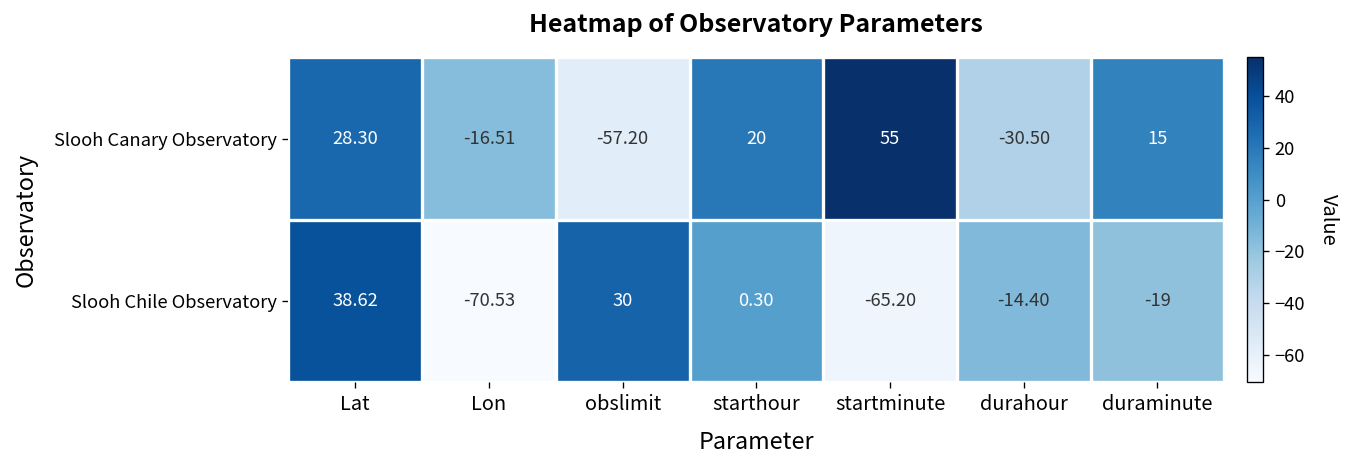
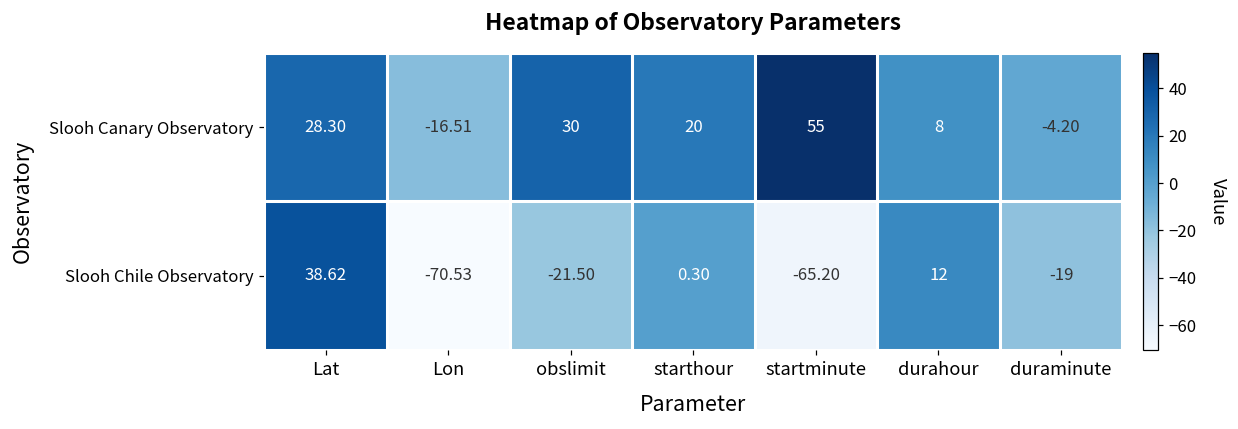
  {
    "Slooh Canary Observatory": {
      "Lat": 28.30,
      "Lon": -16.51,
-     "obslimit": -57.20,
+     "obslimit": 30,
      "starthour": 20,
      "startminute": 55,
-     "durahour": -30.50,
-     "duraminute": 15
+     "durahour": 8,
+     "duraminute": -4.20
    },
    "Slooh Chile Observatory": {
      "Lat": 38.62,
      "Lon": -70.53,
-     "obslimit": 30,
+     "obslimit": -21.50,
      "starthour": 0.30,
      "startminute": -65.20,
-     "durahour": -14.40,
+     "durahour": 12,
      "duraminute": -19
    }
  }
